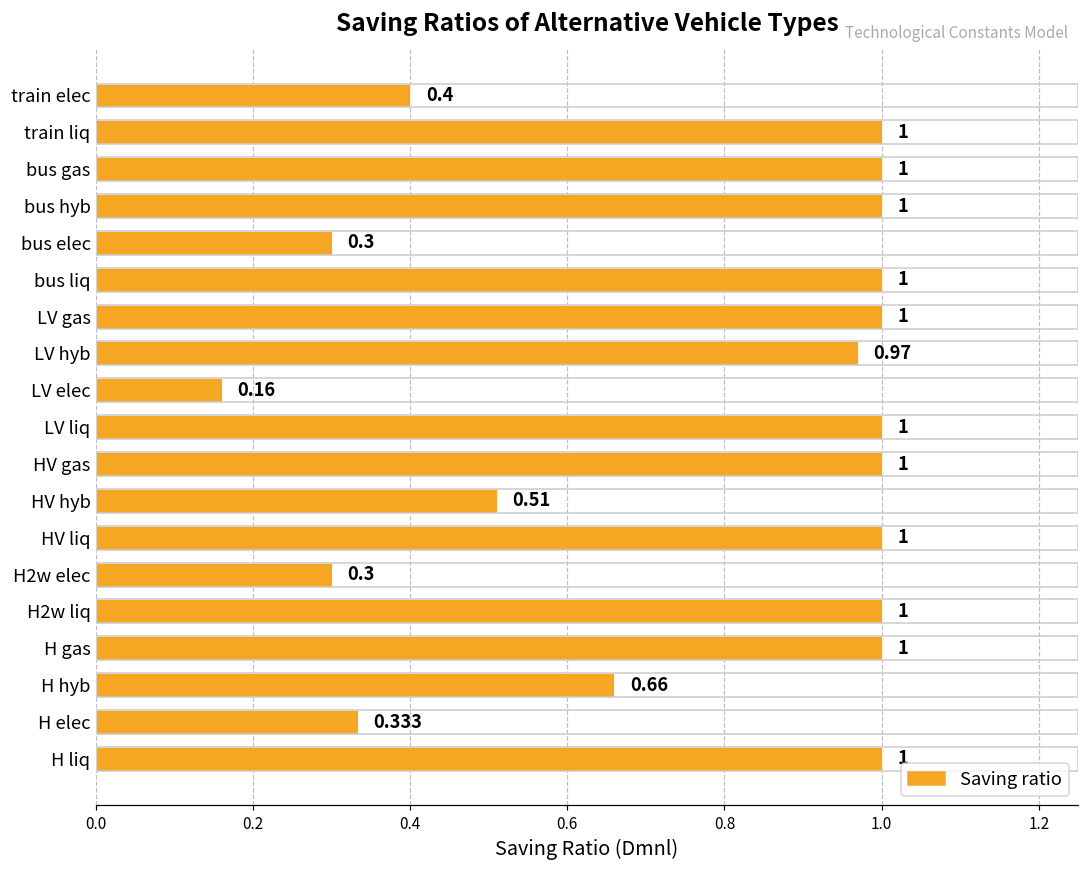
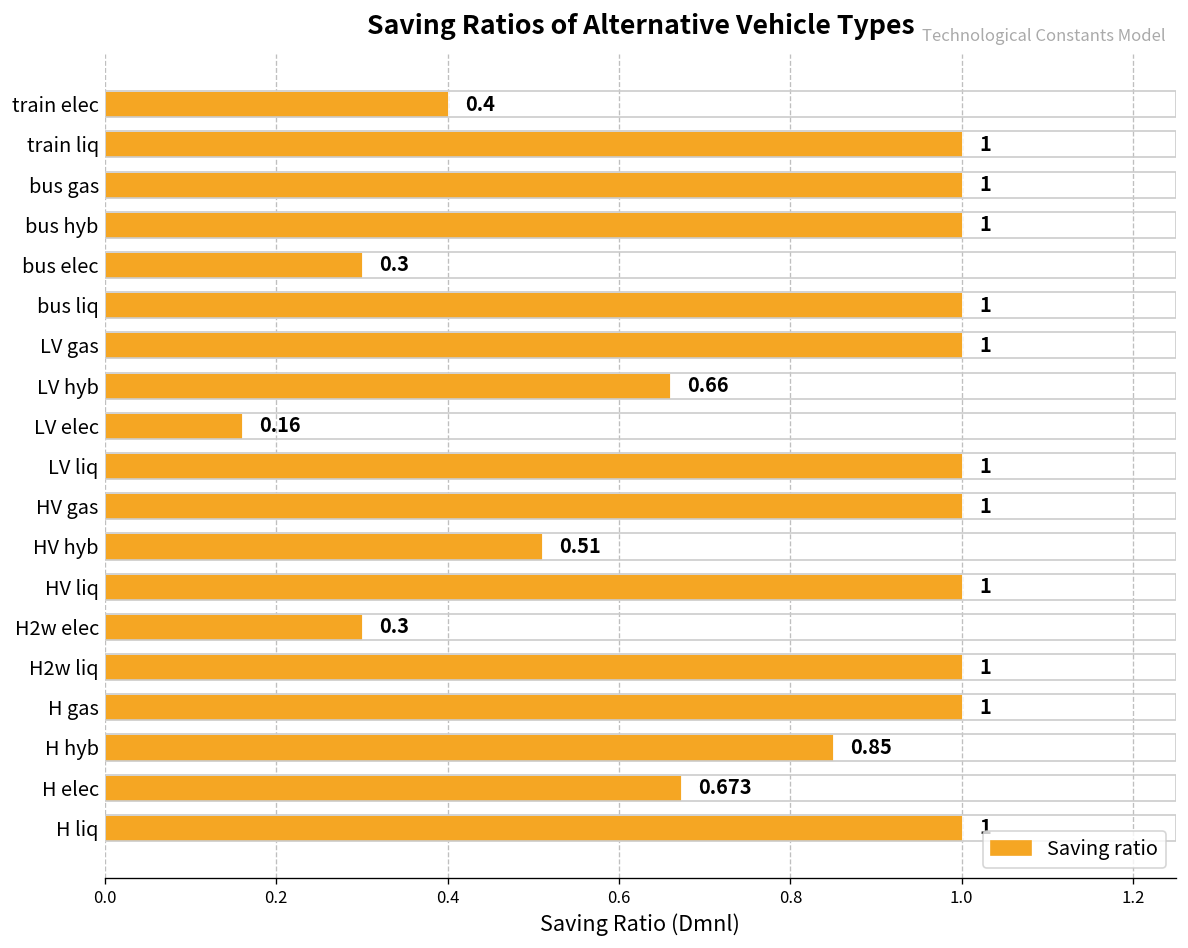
  {
    "train elec": 0.4,
    "train liq": 1,
    "bus gas": 1,
    "bus hyb": 1,
    "bus elec": 0.3,
    "bus liq": 1,
    "LV gas": 1,
-   "LV hyb": 0.97,
+   "LV hyb": 0.66,
    "LV elec": 0.16,
    "LV liq": 1,
    "HV gas": 1,
    "HV hyb": 0.51,
    "HV liq": 1,
    "H2w elec": 0.3,
    "H2w liq": 1,
    "H gas": 1,
-   "H hyb": 0.66,
-   "H elec": 0.333
+   "H hyb": 0.85,
+   "H elec": 0.673
  }
